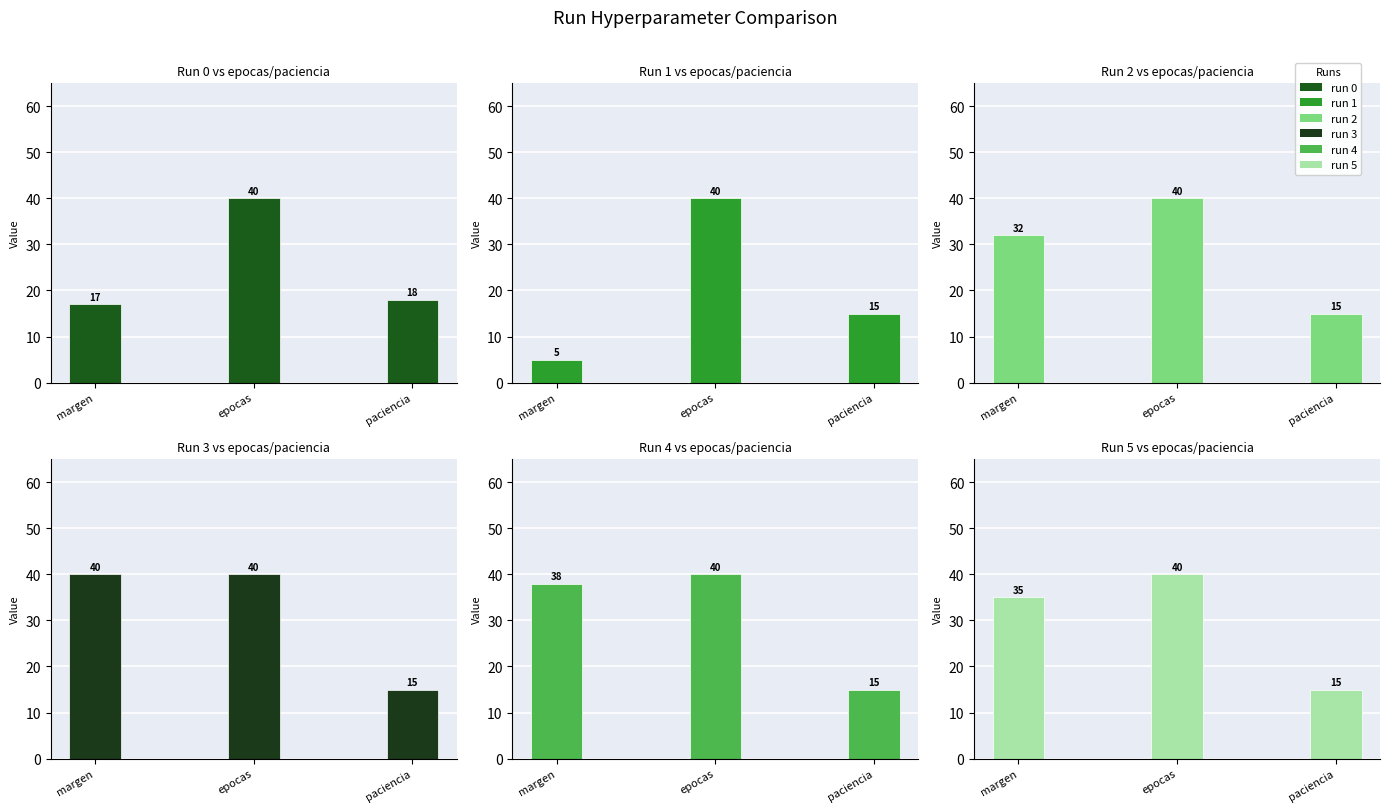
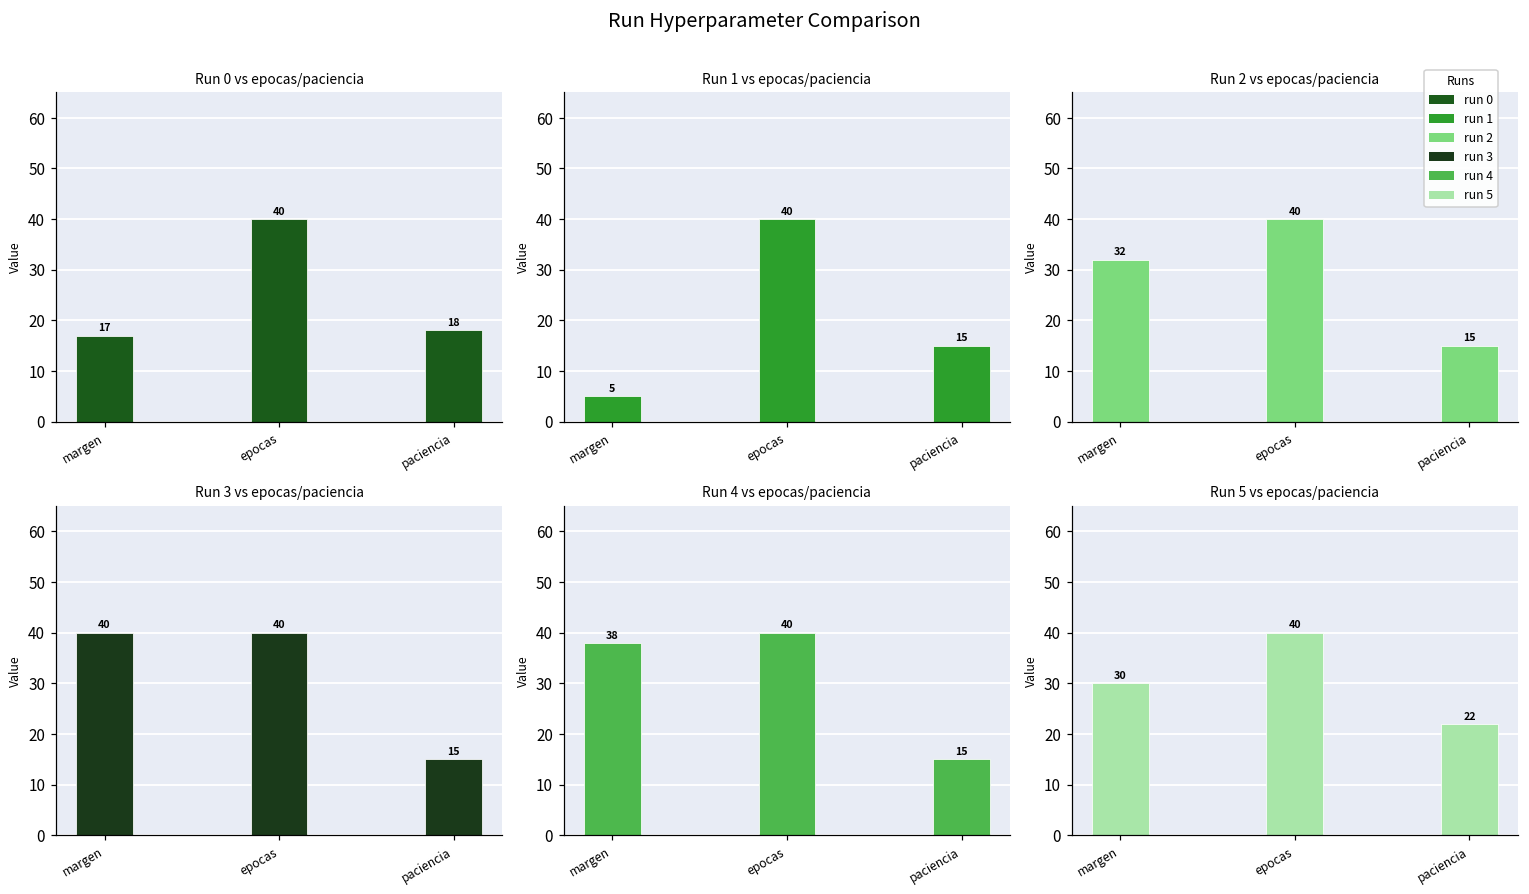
  {
    "Run 0 vs epocas/paciencia": {
      "margen": 17,
      "epocas": 40,
      "paciencia": 18
    },
    "Run 1 vs epocas/paciencia": {
      "margen": 5,
      "epocas": 40,
      "paciencia": 15
    },
    "Run 2 vs epocas/paciencia": {
      "margen": 32,
      "epocas": 40,
      "paciencia": 15
    },
    "Run 3 vs epocas/paciencia": {
      "margen": 40,
      "epocas": 40,
      "paciencia": 15
    },
    "Run 4 vs epocas/paciencia": {
      "margen": 38,
      "epocas": 40,
      "paciencia": 15
    },
    "Run 5 vs epocas/paciencia": {
-     "margen": 35,
+     "margen": 30,
      "epocas": 40,
-     "paciencia": 15
+     "paciencia": 22
    }
  }
